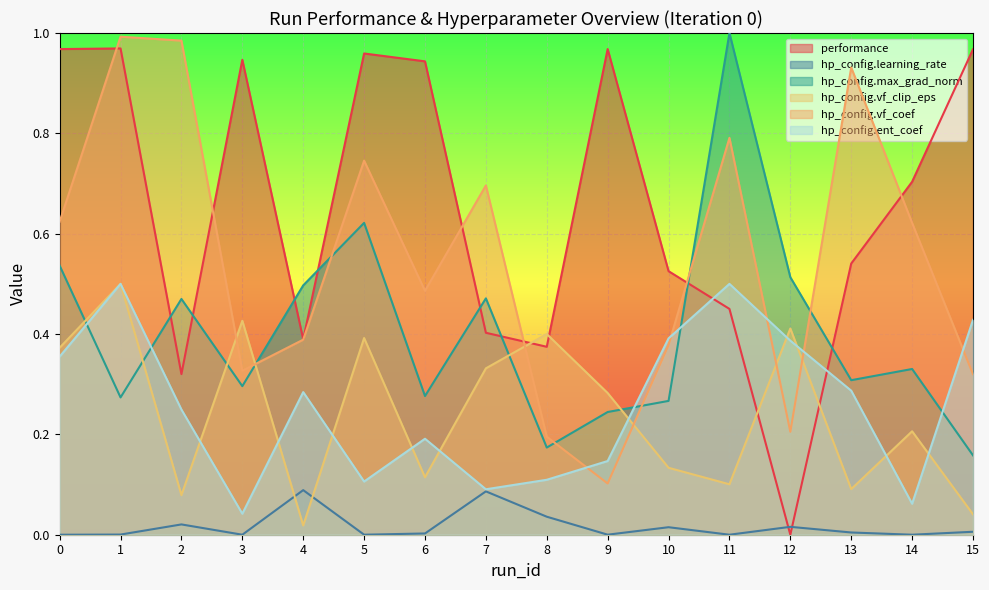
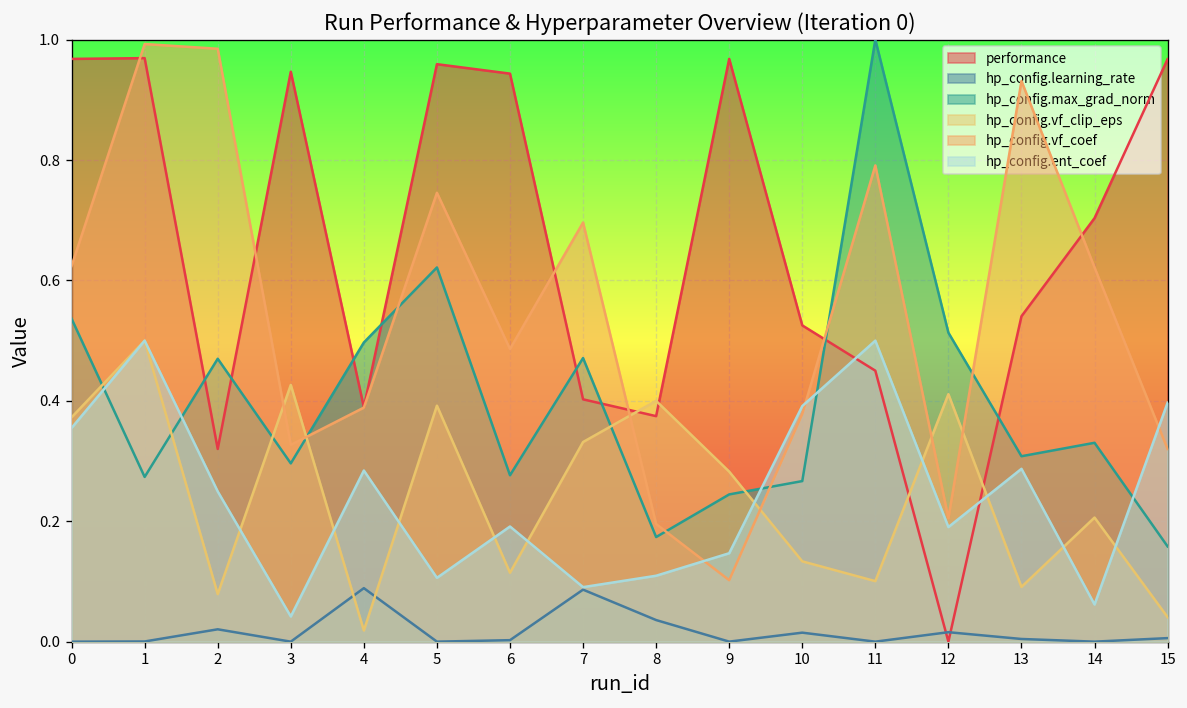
  {
    "performance": {
      "0": 0.97,
      "1": 0.97,
      "2": 0.32,
      "3": 0.95,
      "5": 0.96,
      "6": 0.94,
      "7": 0.40,
      "8": 0.37,
      "9": 0.97,
      "10": 0.53,
      "11": 0.45,
      "12": 0.00,
      "13": 0.54,
      "14": 0.70,
      "15": 0.97
    },
    "hp_config.ent_coef": {
      "0": 0.36,
      "2": 0.25,
      "3": 0.04,
      "4": 0.28,
      "5": 0.11,
      "6": 0.19,
      "8": 0.11,
      "9": 0.15,
      "10": 0.39,
      "11": 0.50,
-     "12": 0.39,
+     "12": 0.19,
      "13": 0.29,
      "14": 0.06,
-     "15": 0.43
+     "15": 0.40
    }
  }
